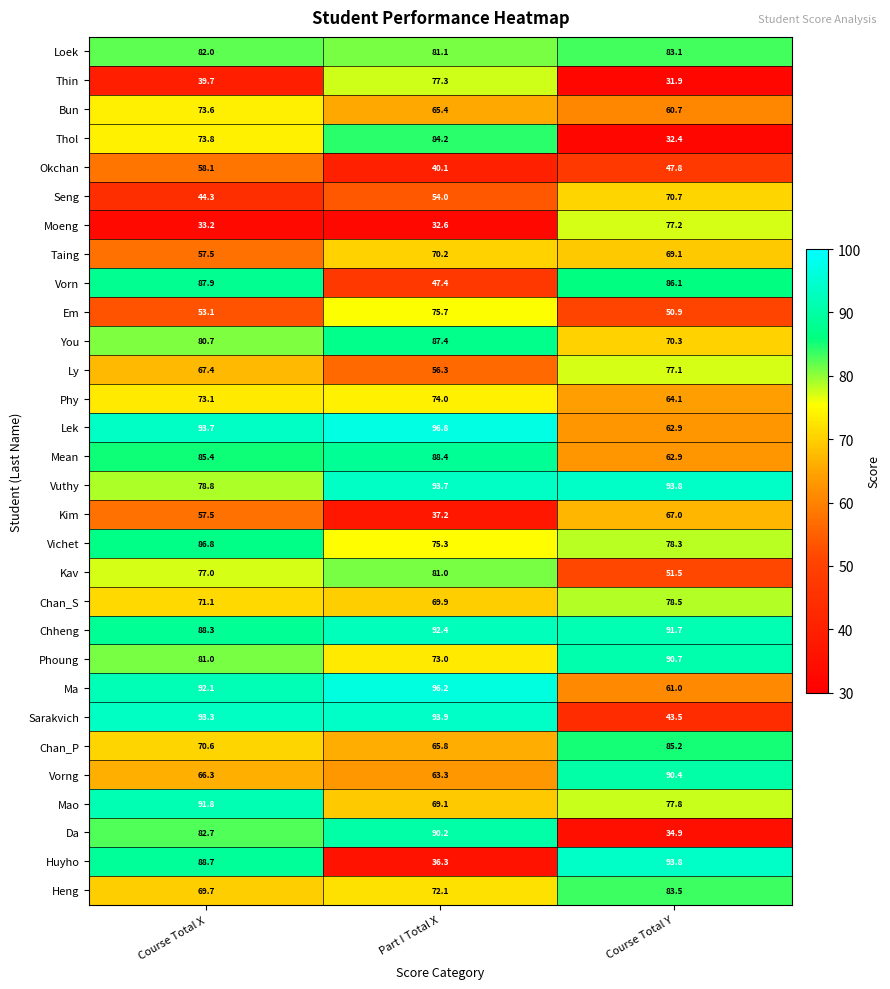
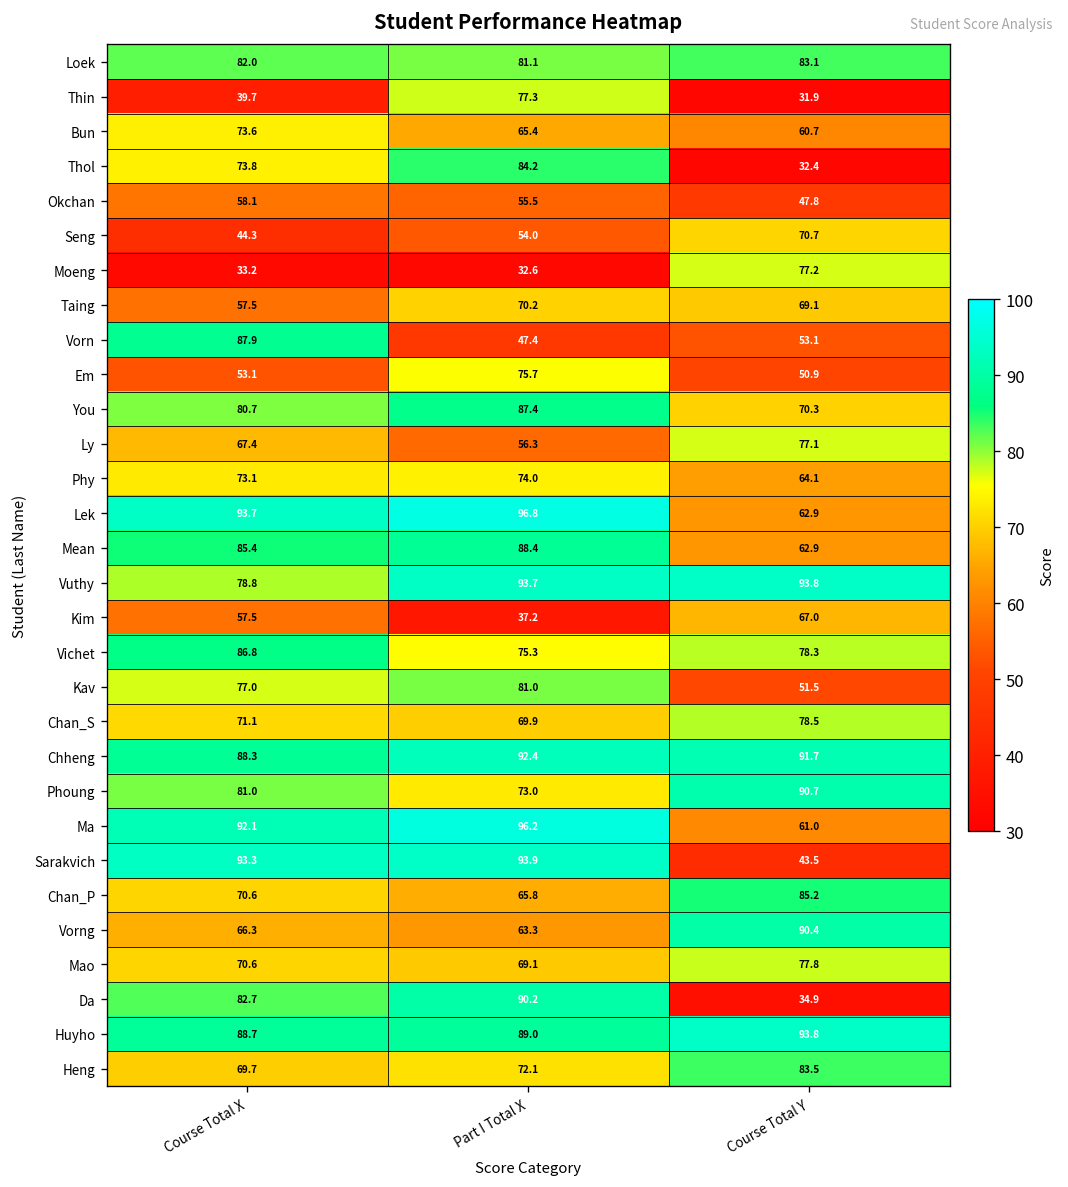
  {
    "Loek": {
      "Course Total X": 82.0,
      "Part I Total X": 81.1,
      "Course Total Y": 83.1
    },
    "Thin": {
      "Course Total X": 39.7,
      "Part I Total X": 77.3,
      "Course Total Y": 31.9
    },
    "Bun": {
      "Course Total X": 73.6,
      "Part I Total X": 65.4,
      "Course Total Y": 60.7
    },
    "Thol": {
      "Course Total X": 73.8,
      "Part I Total X": 84.2,
      "Course Total Y": 32.4
    },
    "Okchan": {
      "Course Total X": 58.1,
-     "Part I Total X": 40.1,
+     "Part I Total X": 55.5,
      "Course Total Y": 47.8
    },
    "Seng": {
      "Course Total X": 44.3,
      "Part I Total X": 54.0,
      "Course Total Y": 70.7
    },
    "Moeng": {
      "Course Total X": 33.2,
      "Part I Total X": 32.6,
      "Course Total Y": 77.2
    },
    "Taing": {
      "Course Total X": 57.5,
      "Part I Total X": 70.2,
      "Course Total Y": 69.1
    },
    "Vorn": {
      "Course Total X": 87.9,
      "Part I Total X": 47.4,
-     "Course Total Y": 86.1
+     "Course Total Y": 53.1
    },
    "Em": {
      "Course Total X": 53.1,
      "Part I Total X": 75.7,
      "Course Total Y": 50.9
    },
    "You": {
      "Course Total X": 80.7,
      "Part I Total X": 87.4,
      "Course Total Y": 70.3
    },
    "Ly": {
      "Course Total X": 67.4,
      "Part I Total X": 56.3,
      "Course Total Y": 77.1
    },
    "Phy": {
      "Course Total X": 73.1,
      "Part I Total X": 74.0,
      "Course Total Y": 64.1
    },
    "Lek": {
      "Course Total X": 93.7,
      "Part I Total X": 96.8,
      "Course Total Y": 62.9
    },
    "Mean": {
      "Course Total X": 85.4,
      "Part I Total X": 88.4,
      "Course Total Y": 62.9
    },
    "Vuthy": {
      "Course Total X": 78.8,
      "Part I Total X": 93.7,
      "Course Total Y": 93.8
    },
    "Kim": {
      "Course Total X": 57.5,
      "Part I Total X": 37.2,
      "Course Total Y": 67.0
    },
    "Vichet": {
      "Course Total X": 86.8,
      "Part I Total X": 75.3,
      "Course Total Y": 78.3
    },
    "Kav": {
      "Course Total X": 77.0,
      "Part I Total X": 81.0,
      "Course Total Y": 51.5
    },
    "Chan_S": {
      "Course Total X": 71.1,
      "Part I Total X": 69.9,
      "Course Total Y": 78.5
    },
    "Chheng": {
      "Course Total X": 88.3,
      "Part I Total X": 92.4,
      "Course Total Y": 91.7
    },
    "Phoung": {
      "Course Total X": 81.0,
      "Part I Total X": 73.0,
      "Course Total Y": 90.7
    },
    "Ma": {
      "Course Total X": 92.1,
      "Part I Total X": 96.2,
      "Course Total Y": 61.0
    },
    "Sarakvich": {
      "Course Total X": 93.3,
      "Part I Total X": 93.9,
      "Course Total Y": 43.5
    },
    "Chan_P": {
      "Course Total X": 70.6,
      "Part I Total X": 65.8,
      "Course Total Y": 85.2
    },
    "Vorng": {
      "Course Total X": 66.3,
      "Part I Total X": 63.3,
      "Course Total Y": 90.4
    },
    "Mao": {
-     "Course Total X": 91.8,
+     "Course Total X": 70.6,
      "Part I Total X": 69.1,
      "Course Total Y": 77.8
    },
    "Da": {
      "Course Total X": 82.7,
      "Part I Total X": 90.2,
      "Course Total Y": 34.9
    },
    "Huyho": {
      "Course Total X": 88.7,
-     "Part I Total X": 36.3,
+     "Part I Total X": 89.0,
      "Course Total Y": 93.8
    },
    "Heng": {
      "Course Total X": 69.7,
      "Part I Total X": 72.1,
      "Course Total Y": 83.5
    }
  }
